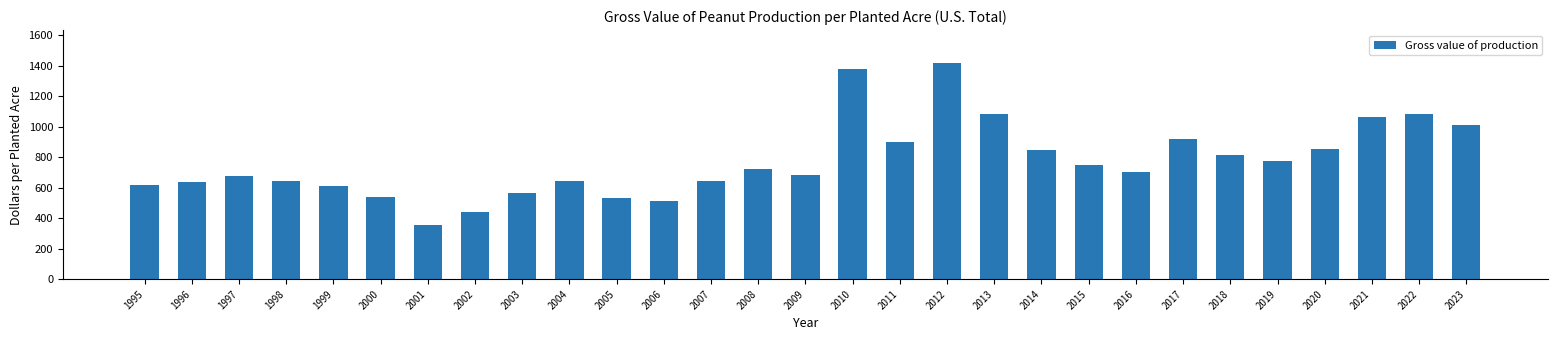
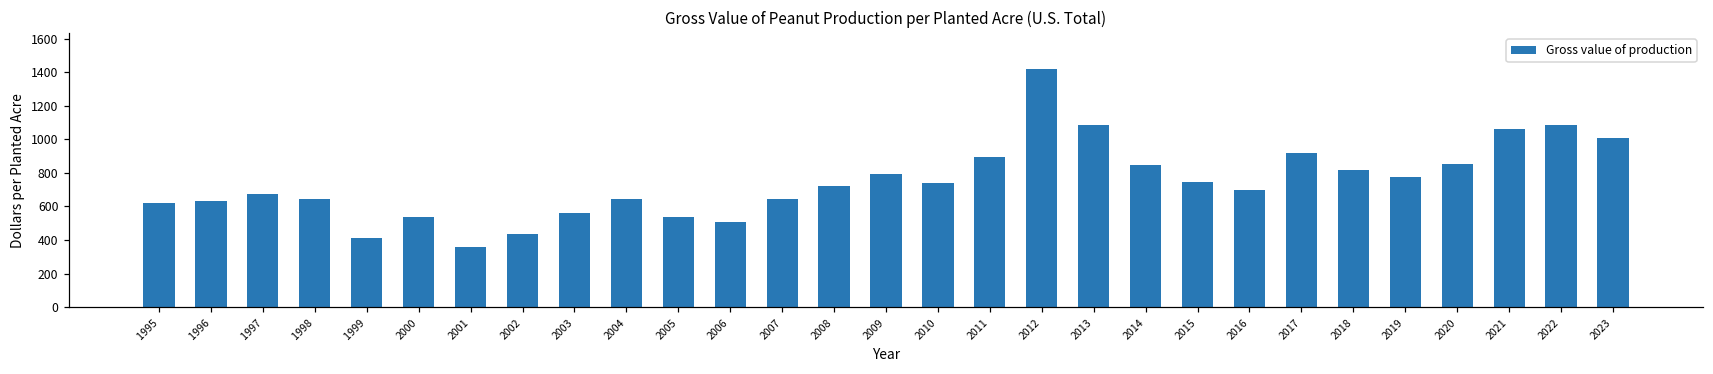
  {
    "1995": 620,
    "1996": 640,
    "1997": 680,
    "1998": 640,
-   "1999": 610,
+   "1999": 410,
    "2000": 540,
    "2001": 360,
    "2002": 440,
    "2003": 560,
    "2004": 650,
    "2005": 530,
    "2006": 510,
    "2007": 650,
    "2008": 720,
-   "2009": 690,
-   "2010": 1380,
+   "2009": 790,
+   "2010": 740,
    "2011": 900,
    "2012": 1420,
    "2013": 1080,
    "2014": 850,
    "2015": 750,
    "2016": 700,
    "2017": 920,
    "2018": 820,
    "2019": 780,
    "2020": 860,
    "2021": 1060,
    "2022": 1080,
    "2023": 1010
  }
